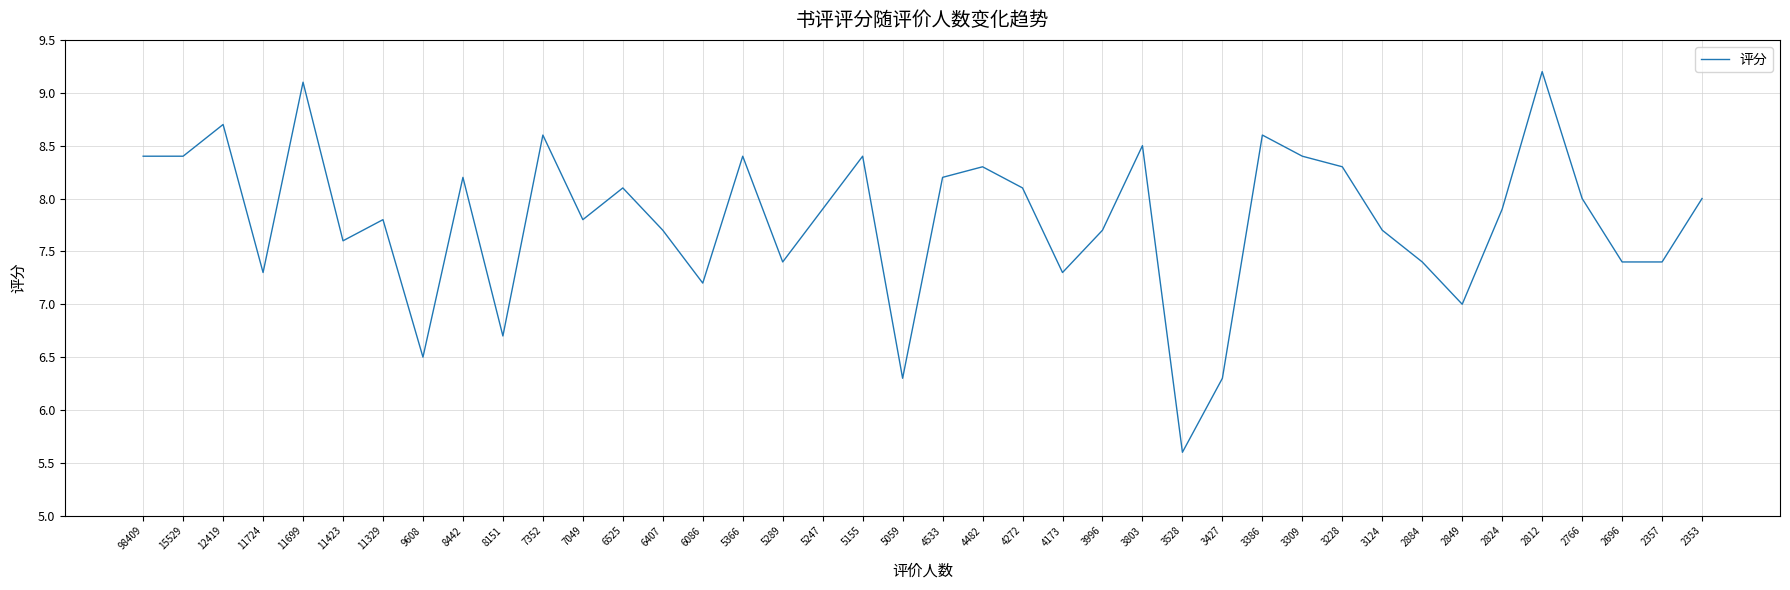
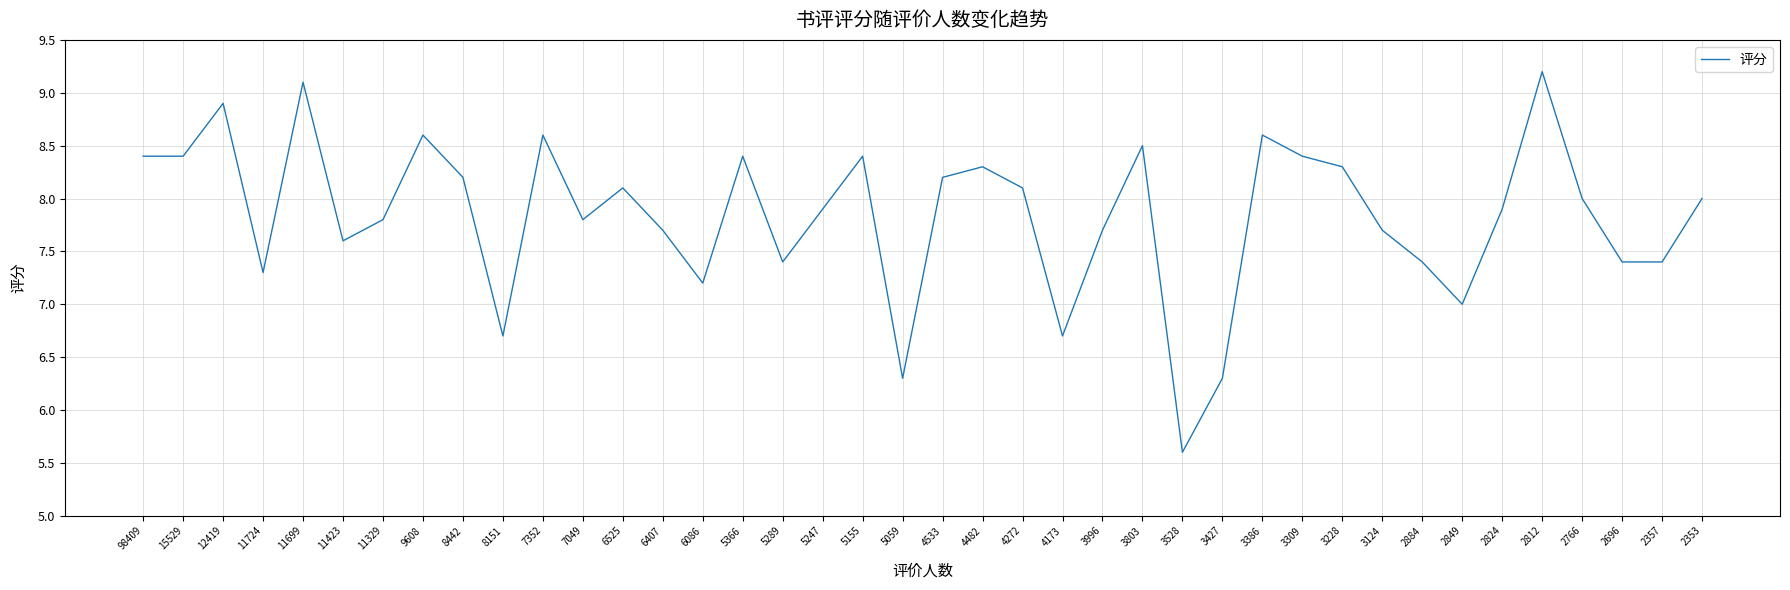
  {
    "98409": 8.4,
    "15529": 8.4,
-   "12419": 8.7,
+   "12419": 8.9,
    "11724": 7.3,
    "11699": 9.1,
    "11423": 7.6,
    "11329": 7.8,
-   "9608": 6.5,
+   "9608": 8.6,
    "8442": 8.2,
    "8151": 6.7,
    "7352": 8.6,
    "7049": 7.8,
    "6525": 8.1,
    "6407": 7.7,
    "6086": 7.2,
    "5366": 8.4,
    "5289": 7.4,
    "5247": 7.9,
    "5155": 8.4,
    "5059": 6.3,
    "4533": 8.2,
    "4482": 8.3,
    "4272": 8.1,
-   "4173": 7.3,
+   "4173": 6.7,
    "3996": 7.7,
    "3803": 8.5,
    "3528": 5.6,
    "3427": 6.3,
    "3386": 8.6,
    "3309": 8.4,
    "3228": 8.3,
    "3124": 7.7,
    "2884": 7.4,
    "2849": 7.0,
    "2824": 7.9,
    "2812": 9.2,
    "2766": 8.0,
    "2696": 7.4,
    "2357": 7.4,
    "2353": 8.0
  }
